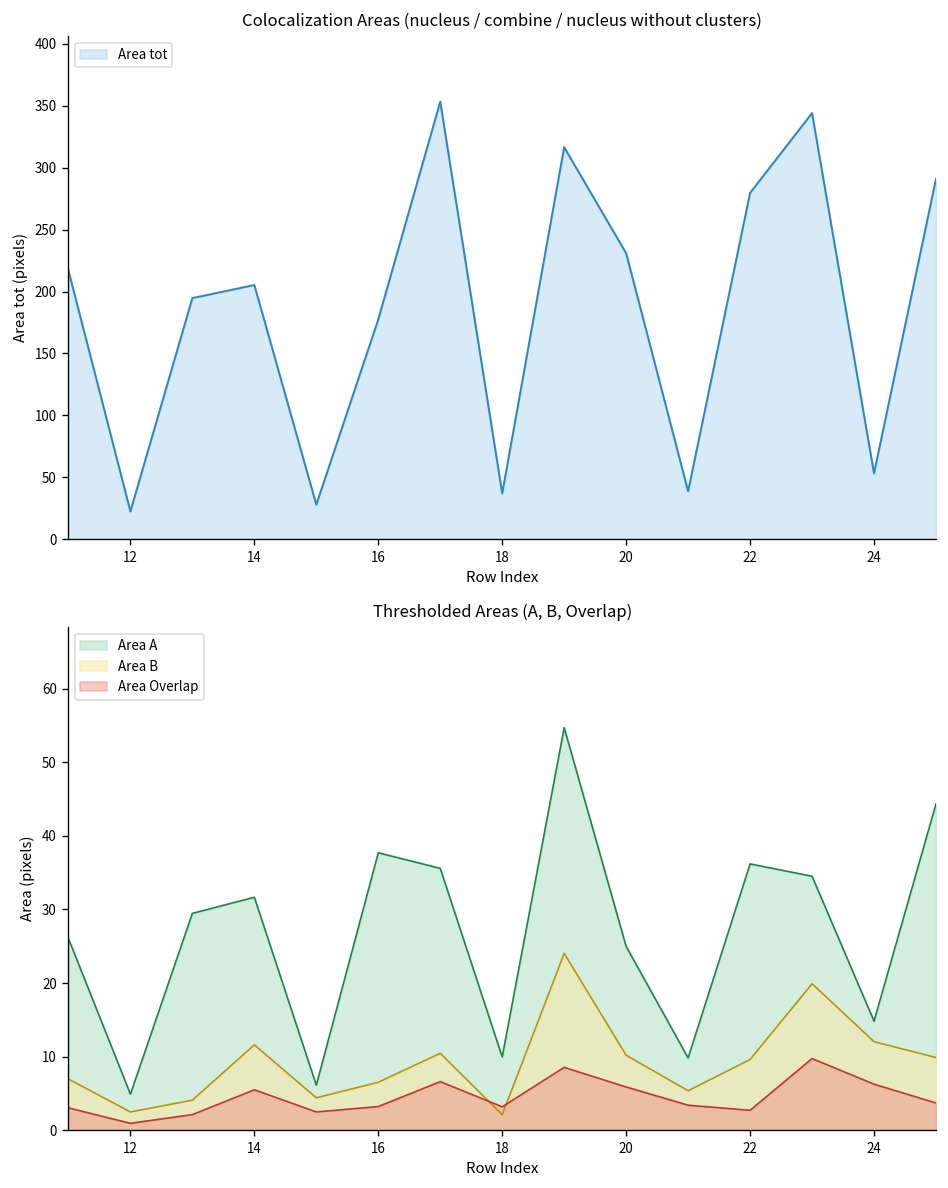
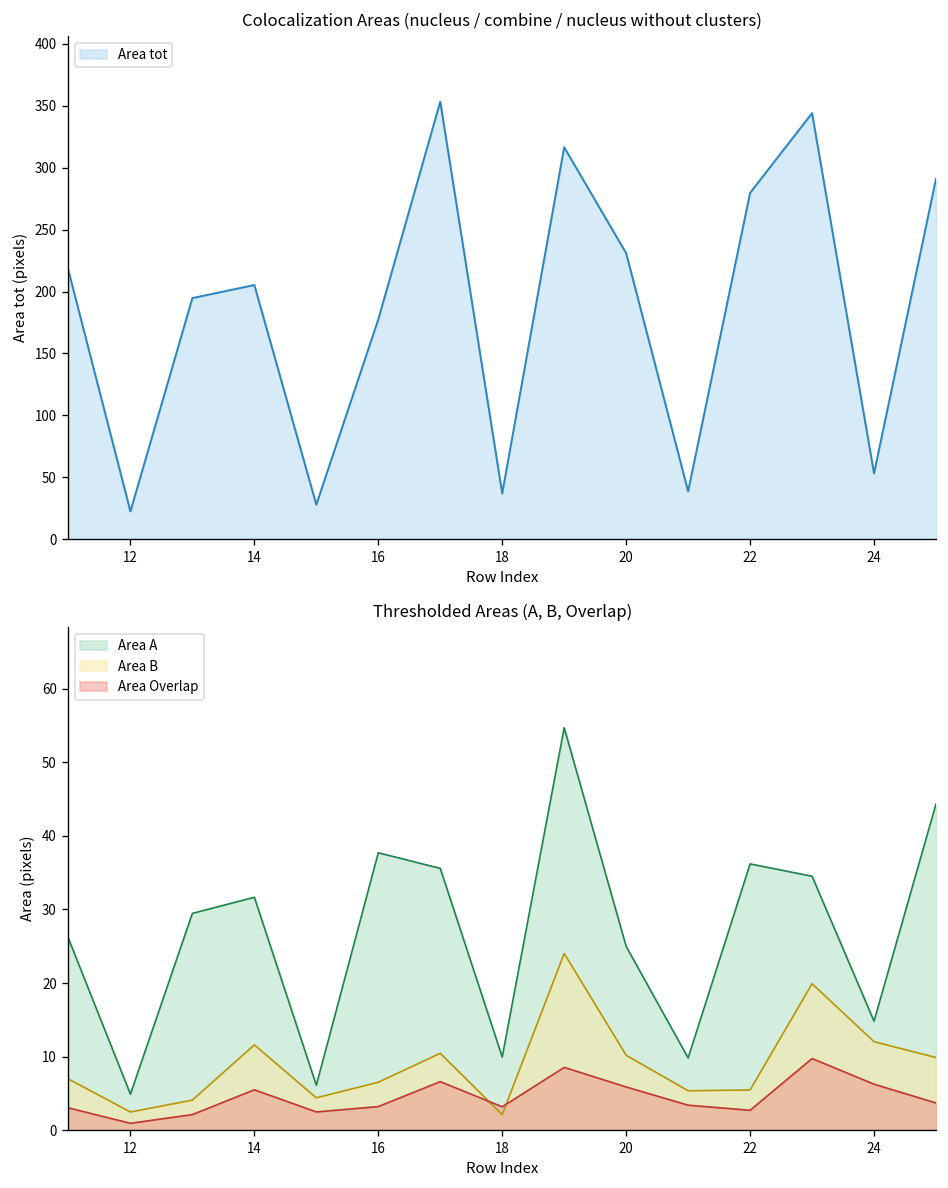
  {
    "Colocalization Areas (nucleus / combine / nucleus without clusters)": {
      "12": 22,
      "14": 205,
      "16": 177,
      "18": 37,
      "20": 231,
      "22": 280,
      "24": 53
    },
    "Thresholded Areas (A, B, Overlap)": {
      "Area A": {
        "12": 5,
        "14": 32,
        "16": 38,
        "18": 10,
        "20": 25,
        "22": 36,
        "24": 15
      },
      "Area B": {
        "12": 2,
        "14": 12,
        "16": 7,
        "18": 2,
        "20": 10,
-       "22": 10,
+       "22": 5,
        "24": 12
      },
      "Area Overlap": {
        "12": 1,
        "14": 5,
        "16": 3,
        "18": 3,
        "20": 6,
        "22": 3,
        "24": 6
      }
    }
  }
